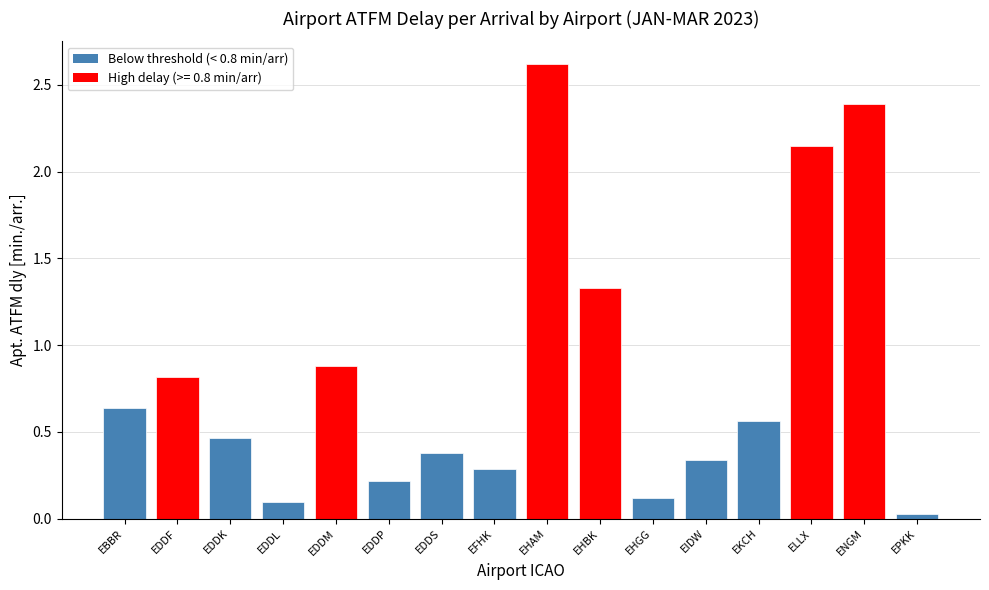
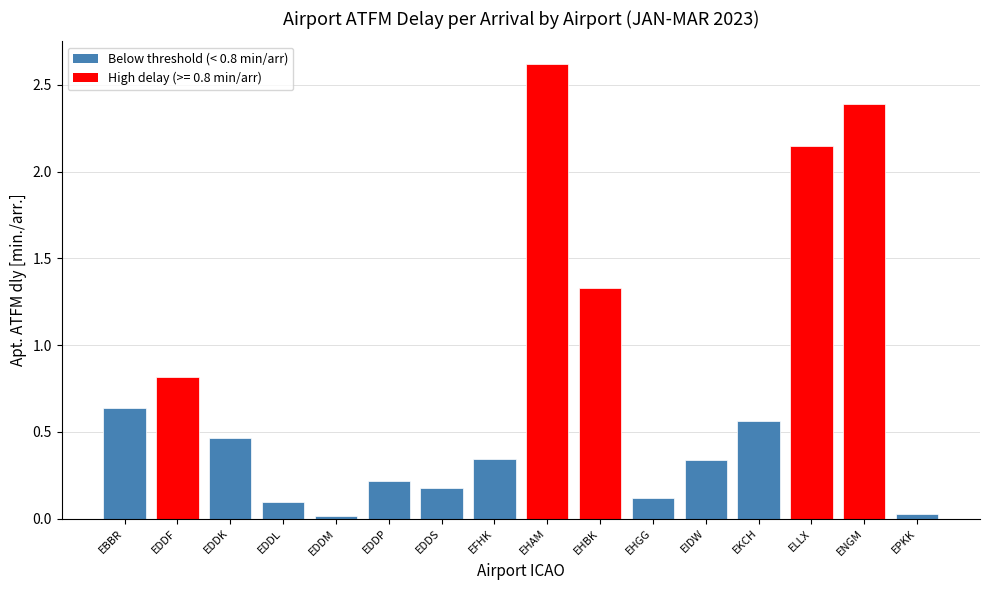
  {
    "EBBR": 0.64,
    "EDDF": 0.82,
    "EDDK": 0.46,
    "EDDL": 0.09,
-   "EDDM": 0.88,
+   "EDDM": 0.01,
    "EDDP": 0.22,
-   "EDDS": 0.38,
-   "EFHK": 0.29,
+   "EDDS": 0.17,
+   "EFHK": 0.34,
    "EHAM": 2.62,
    "EHBK": 1.33,
    "EHGG": 0.12,
    "EIDW": 0.34,
    "EKCH": 0.56,
    "ELLX": 2.15,
    "ENGM": 2.39,
    "EPKK": 0.03
  }
